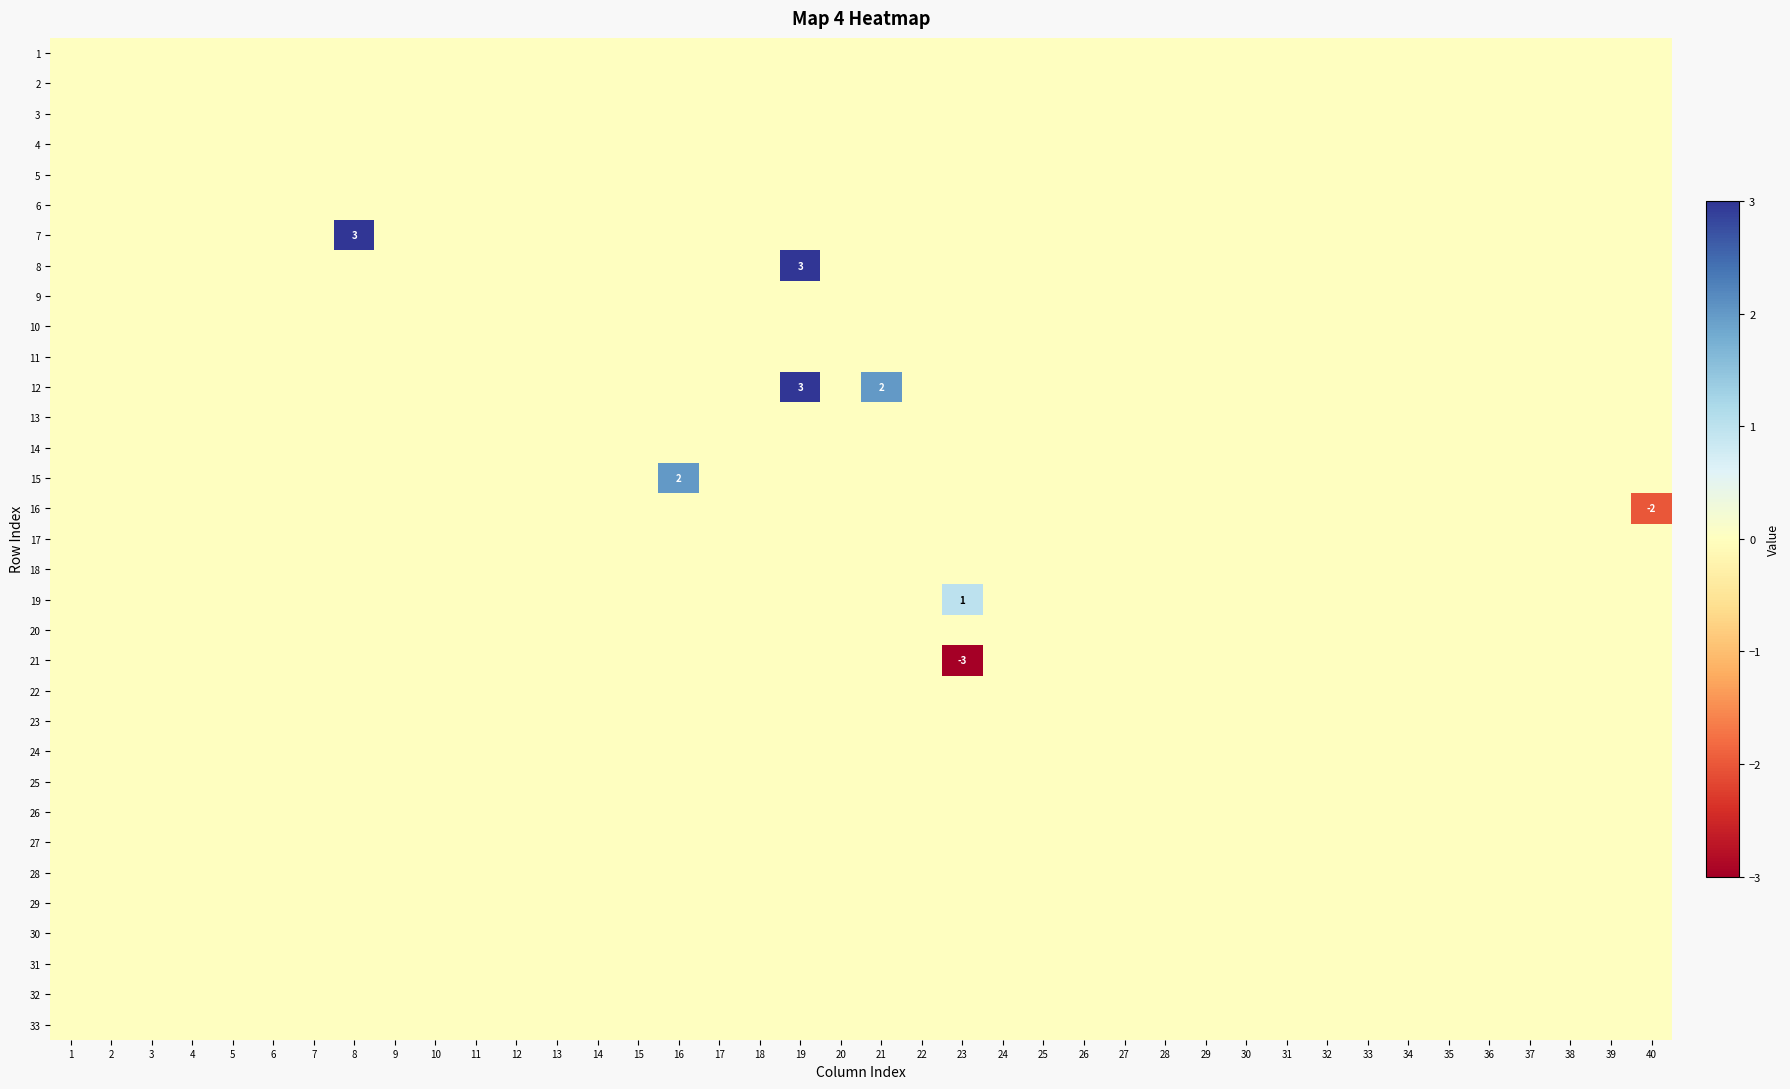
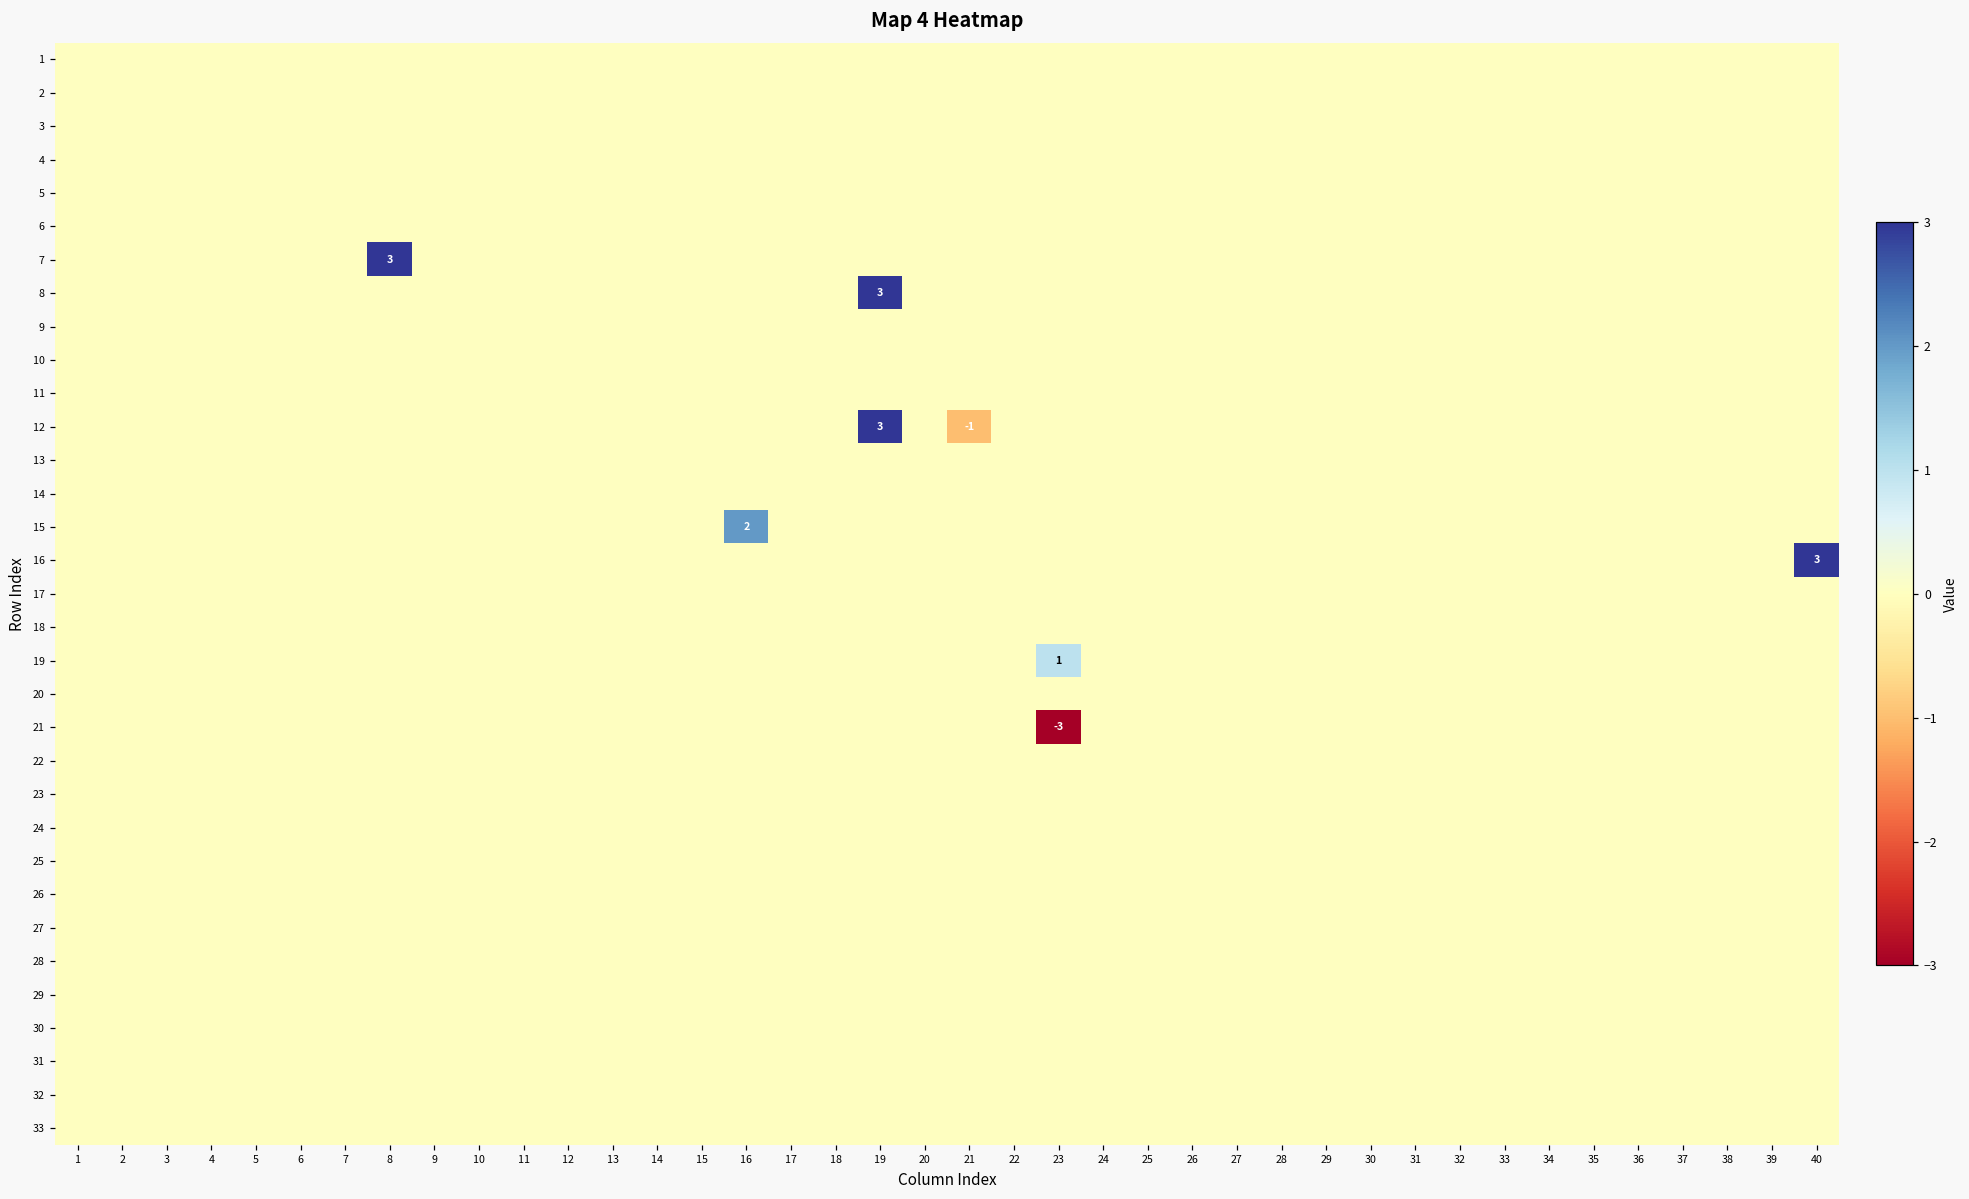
  {
    "7": {
      "8": 3
    },
    "8": {
      "19": 3
    },
    "12": {
      "19": 3,
-     "21": 2
+     "21": -1
    },
    "15": {
      "16": 2
    },
    "16": {
-     "40": -2
+     "40": 3
    },
    "19": {
      "23": 1
    },
    "21": {
      "23": -3
    }
  }
